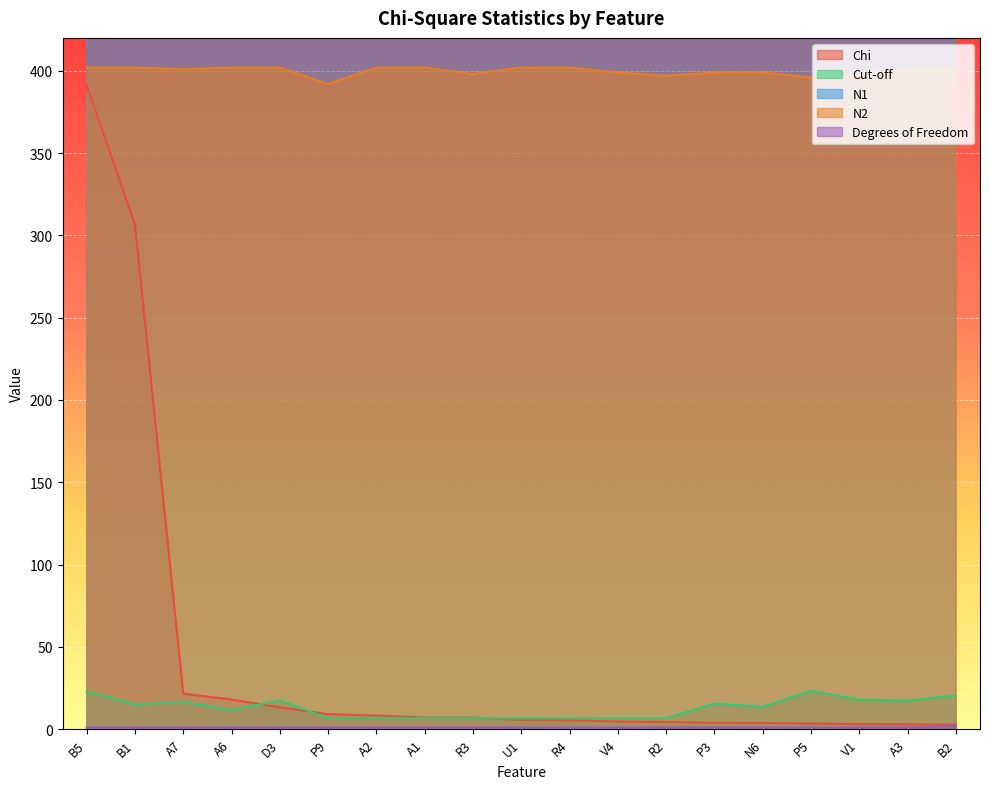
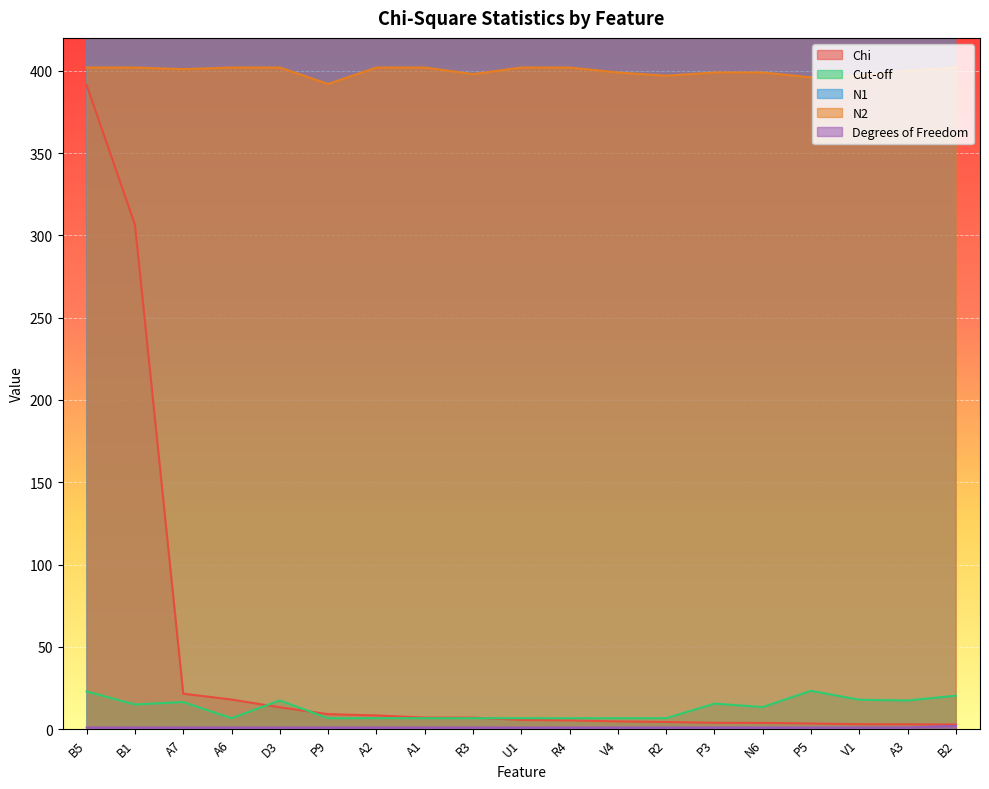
  {
    "Cut-off": {
      "B5": 23,
      "B1": 15,
      "A7": 16,
-     "A6": 12,
+     "A6": 7,
      "D3": 17,
      "P9": 7,
      "A2": 7,
      "V4": 7,
      "R2": 7,
      "P3": 16,
      "N6": 13,
      "P5": 23,
      "V1": 18,
      "A3": 17,
      "B2": 20
    },
    "Degrees of Freedom": {
      "B5": 1,
      "B1": 1,
      "A7": 1,
      "A6": 1,
      "D3": 1,
      "P9": 1,
      "A2": 1,
      "A1": 1,
      "R3": 1,
      "U1": 1,
      "R4": 1,
      "V4": 1,
      "R2": 1,
      "P3": 1,
      "N6": 1,
      "P5": 1,
      "V1": 1,
      "A3": 1
    }
  }
